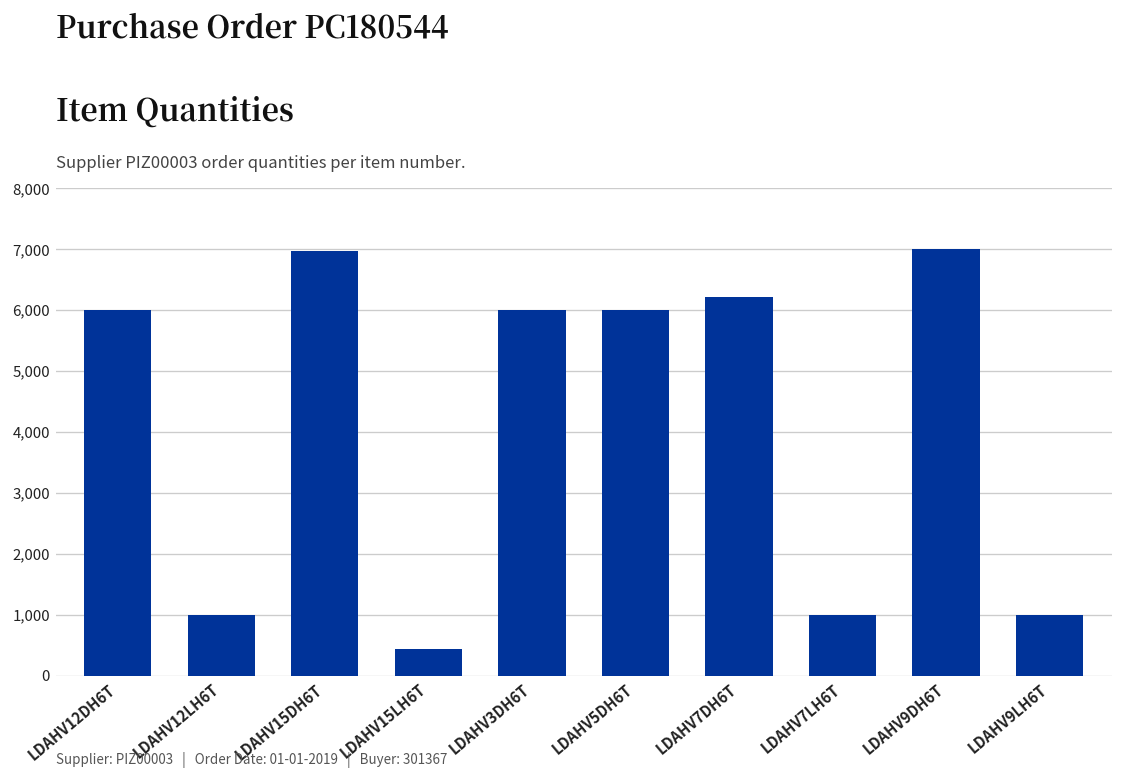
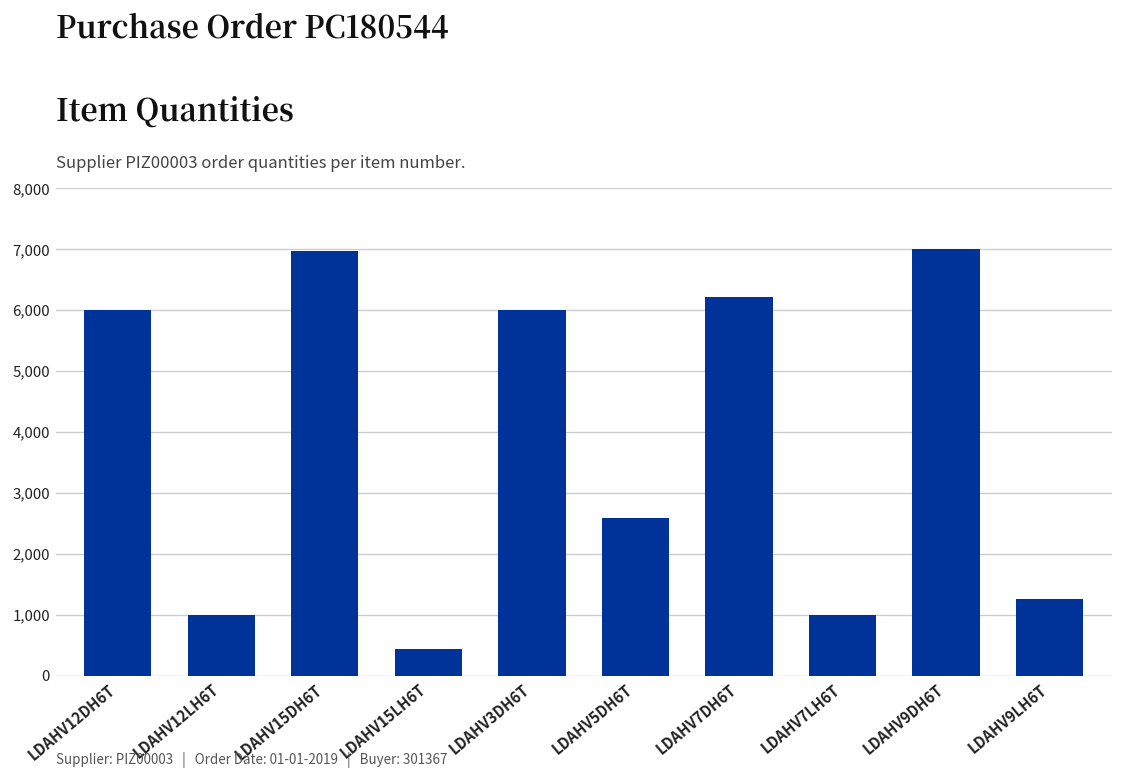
  {
    "LDAHV12DH6T": "6,000",
    "LDAHV12LH6T": "1,000",
    "LDAHV15DH6T": "7,000",
    "LDAHV15LH6T": "400",
    "LDAHV3DH6T": "6,000",
-   "LDAHV5DH6T": "6,000",
+   "LDAHV5DH6T": "2,600",
    "LDAHV7DH6T": "6,200",
    "LDAHV7LH6T": "1,000",
    "LDAHV9DH6T": "7,000",
-   "LDAHV9LH6T": "1,000"
+   "LDAHV9LH6T": "1,300"
  }
